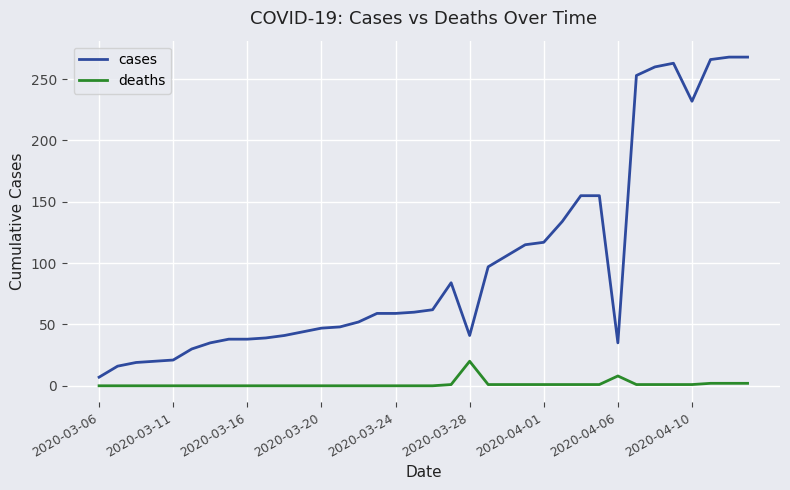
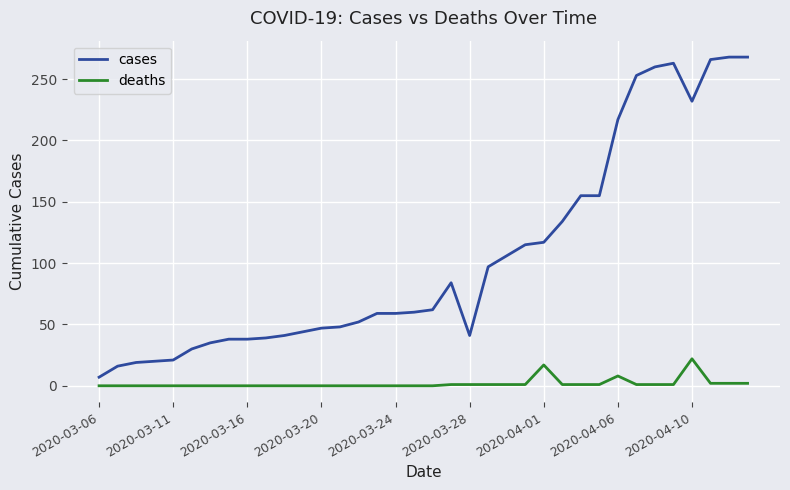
  {
    "cases": {
      "2020-03-06": 7,
      "2020-03-11": 21,
      "2020-03-16": 38,
      "2020-03-20": 47,
      "2020-03-24": 59,
      "2020-03-28": 41,
      "2020-04-01": 117,
-     "2020-04-06": 35,
+     "2020-04-06": 217,
      "2020-04-10": 232
    },
    "deaths": {
      "2020-03-06": 0,
      "2020-03-11": 0,
      "2020-03-16": 0,
      "2020-03-20": 0,
      "2020-03-24": 0,
-     "2020-03-28": 20,
-     "2020-04-01": 1,
+     "2020-03-28": 1,
+     "2020-04-01": 17,
      "2020-04-06": 8,
-     "2020-04-10": 1
+     "2020-04-10": 22
    }
  }
